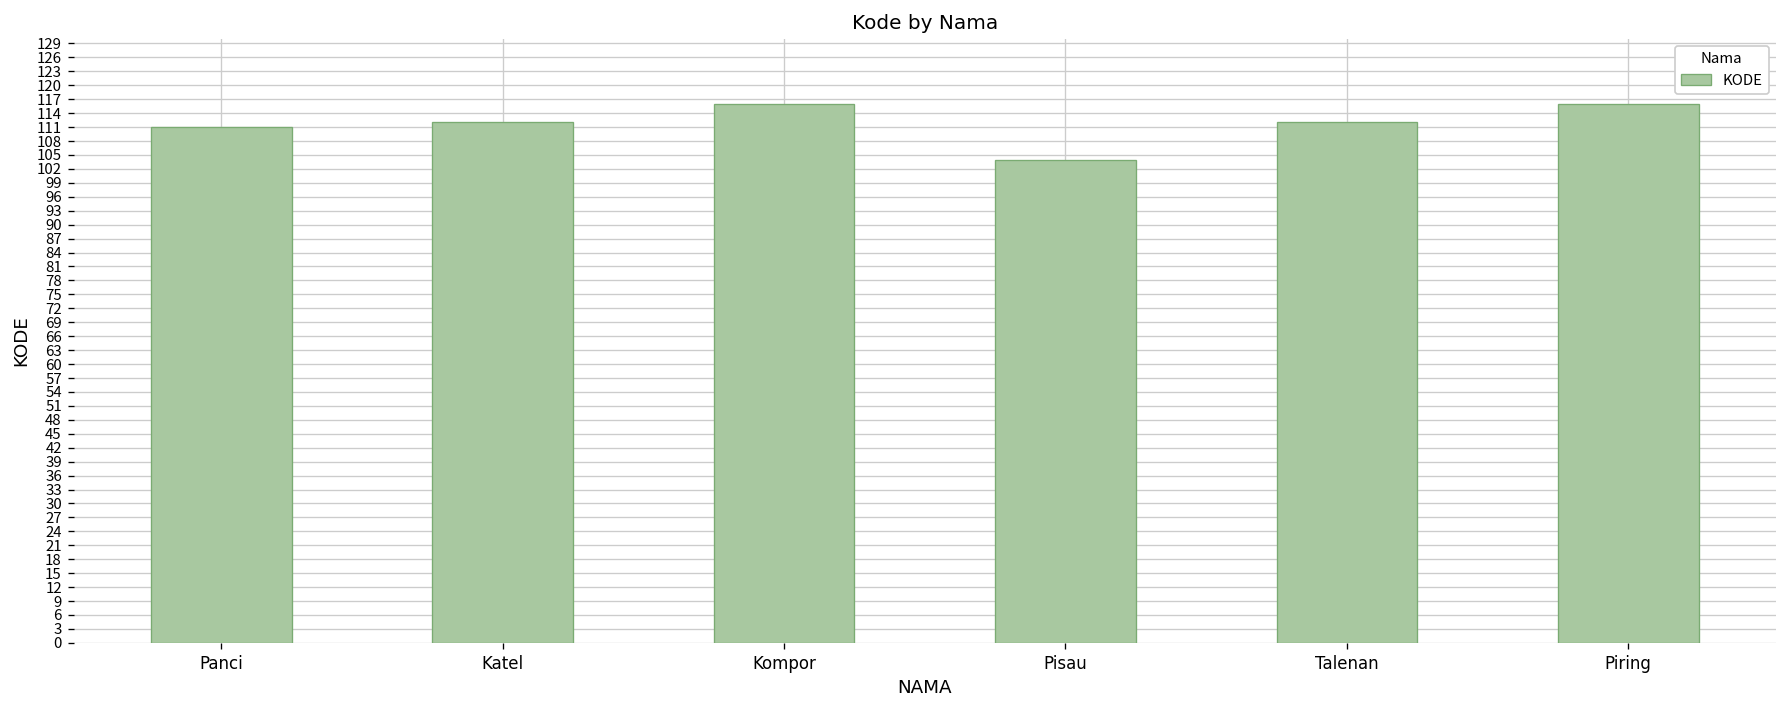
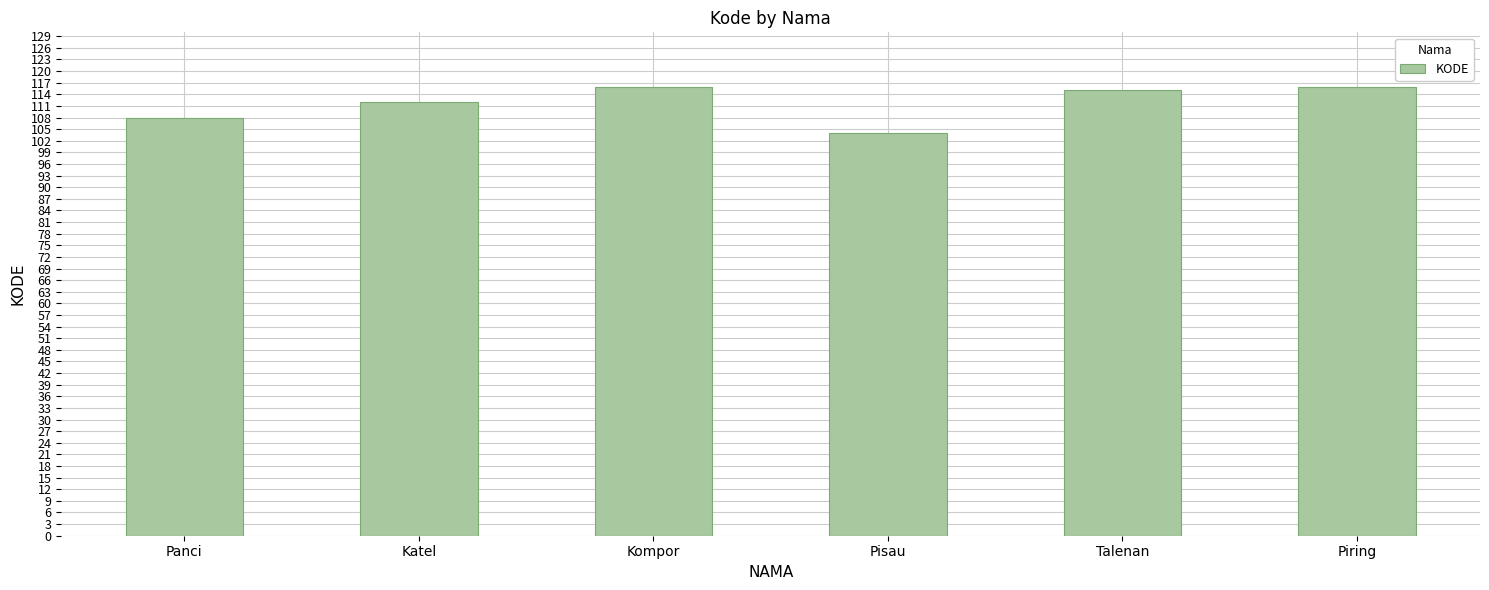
  {
-   "Panci": 111,
+   "Panci": 108,
    "Katel": 112,
    "Kompor": 116,
    "Pisau": 104,
-   "Talenan": 112,
+   "Talenan": 115,
    "Piring": 116
  }
